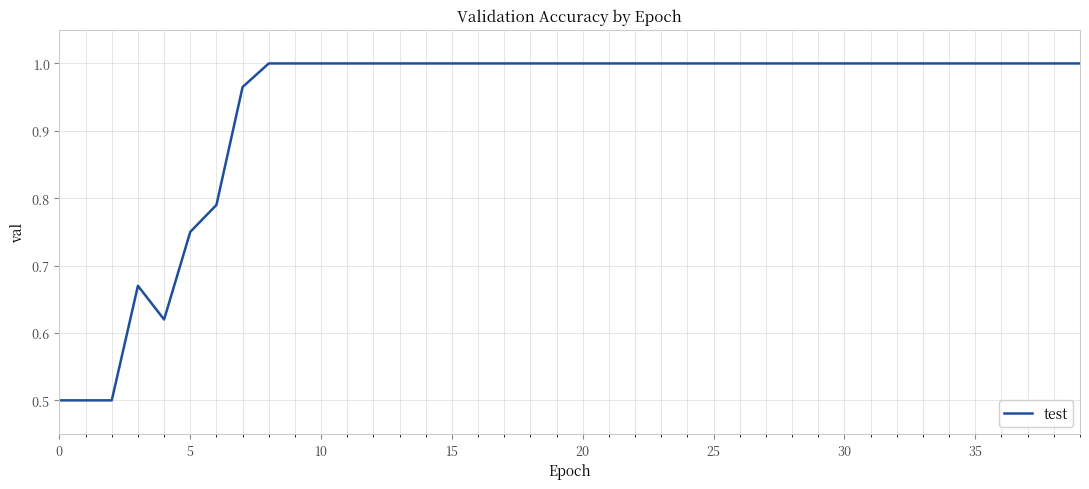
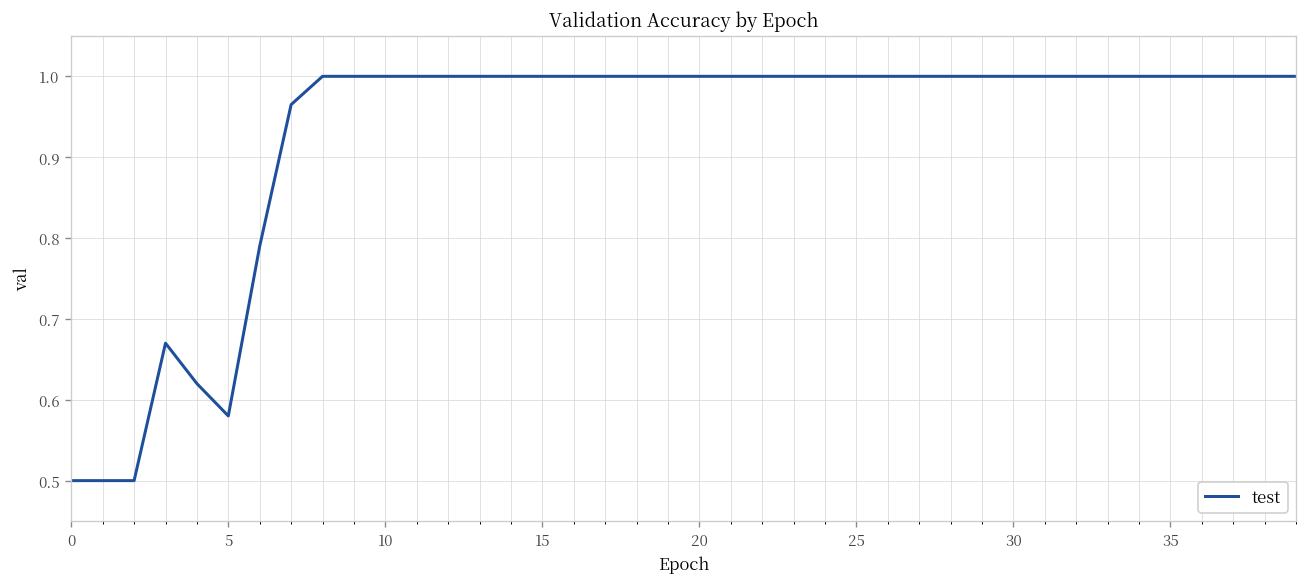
  {
    "0": 0.50,
-   "5": 0.75,
+   "5": 0.58,
    "10": 1.00,
    "15": 1.00,
    "20": 1.00,
    "25": 1.00,
    "30": 1.00,
    "35": 1.00
  }
